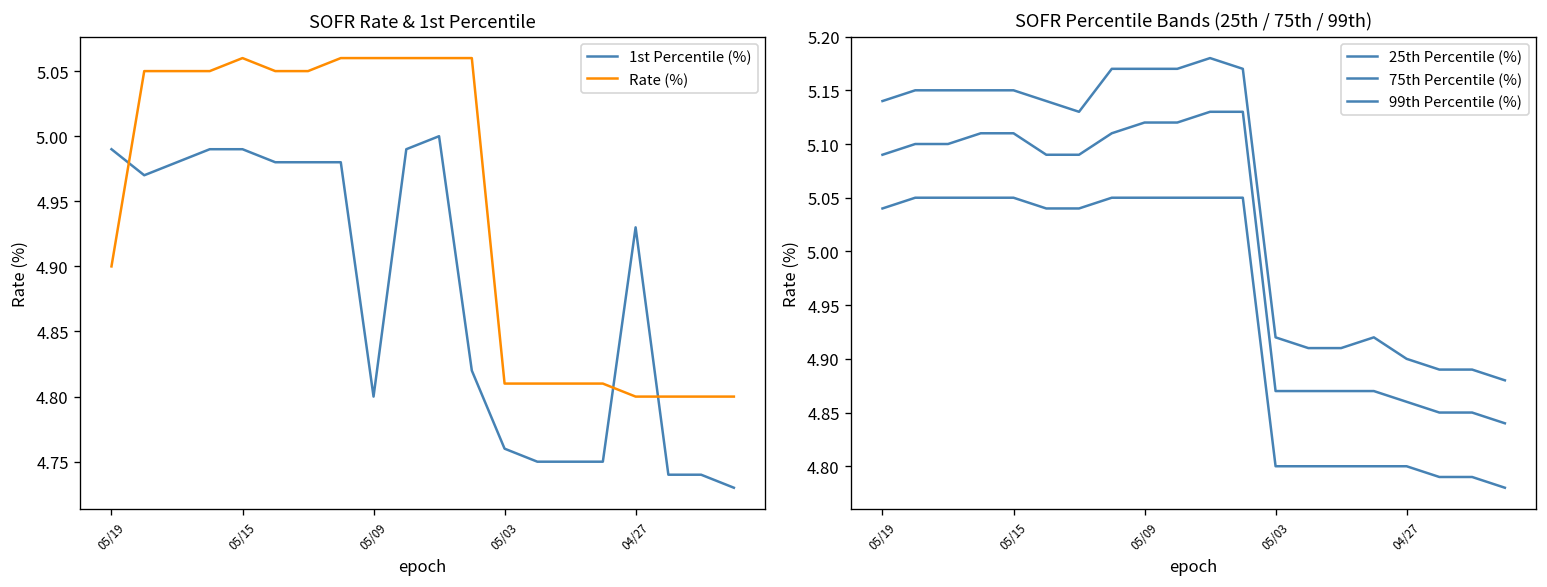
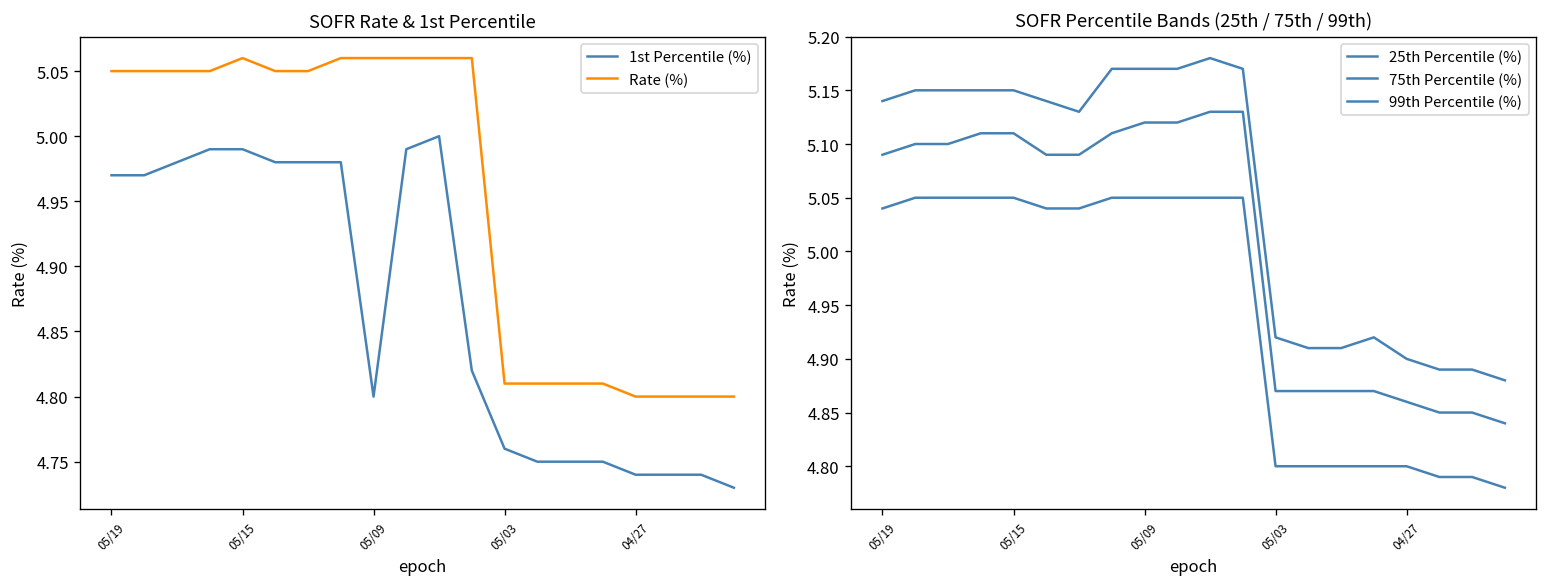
  {
    "SOFR Rate & 1st Percentile": {
      "1st Percentile (%)": {
-       "05/19": 4.99,
+       "05/19": 4.97,
        "05/15": 4.99,
        "05/09": 4.80,
        "05/03": 4.76,
-       "04/27": 4.93
+       "04/27": 4.74
      },
      "Rate (%)": {
-       "05/19": 4.90,
+       "05/19": 5.05,
        "05/15": 5.06,
        "05/09": 5.06,
        "05/03": 4.81,
        "04/27": 4.80
      }
    }
  }
